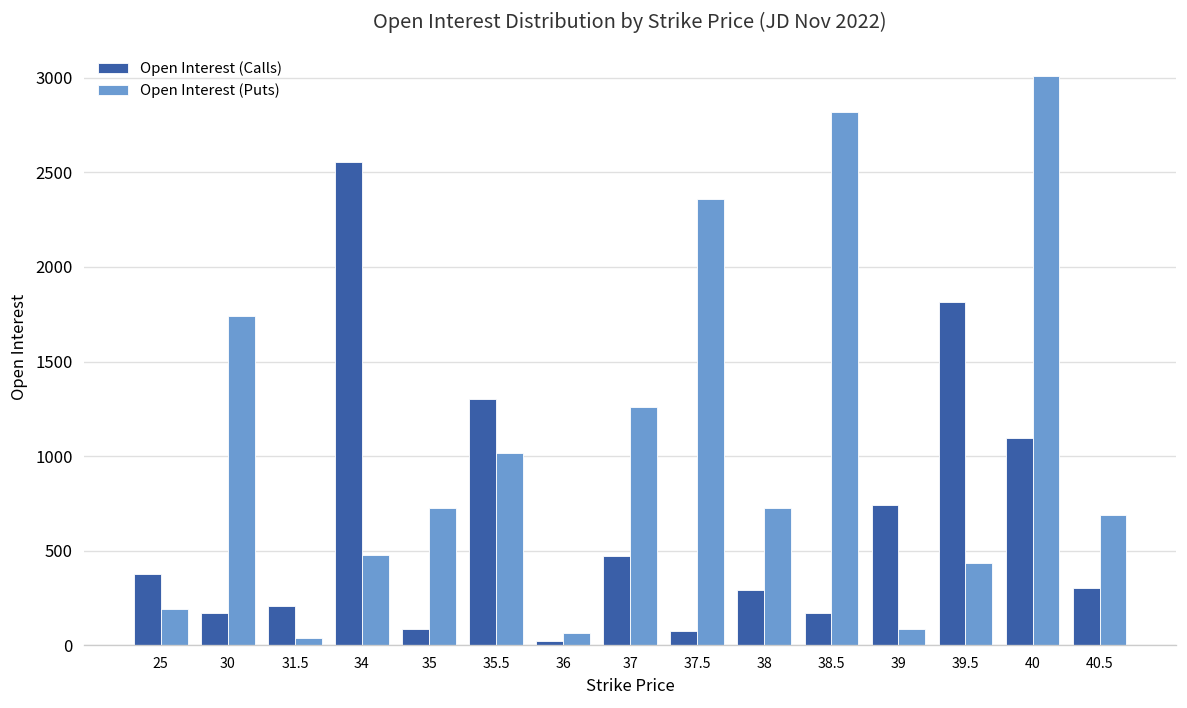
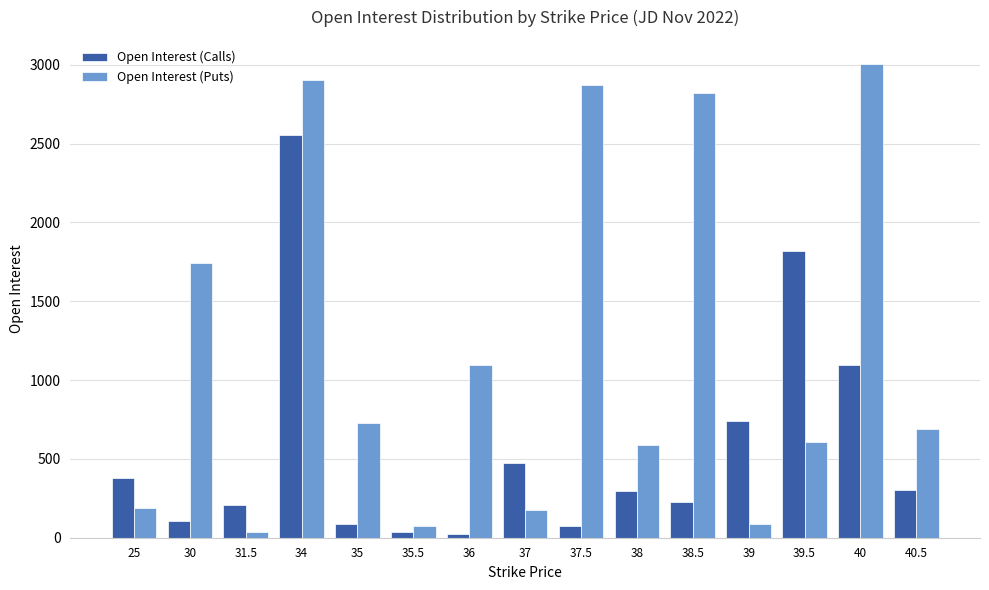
  {
    "Open Interest (Calls)": {
      "25": 380,
-     "30": 170,
+     "30": 100,
      "31.5": 210,
      "34": 2560,
      "35": 90,
-     "35.5": 1300,
+     "35.5": 40,
      "36": 30,
      "37": 470,
      "37.5": 80,
      "38": 290,
-     "38.5": 170,
+     "38.5": 220,
      "39": 740,
      "39.5": 1820,
      "40": 1100,
      "40.5": 300
    },
    "Open Interest (Puts)": {
      "25": 190,
      "30": 1740,
      "31.5": 40,
-     "34": 480,
+     "34": 2900,
      "35": 730,
-     "35.5": 1020,
-     "36": 60,
-     "37": 1260,
-     "37.5": 2360,
-     "38": 730,
+     "35.5": 80,
+     "36": 1100,
+     "37": 180,
+     "37.5": 2870,
+     "38": 590,
      "38.5": 2820,
      "39": 90,
-     "39.5": 440,
+     "39.5": 610,
      "40": 3010,
      "40.5": 690
    }
  }
